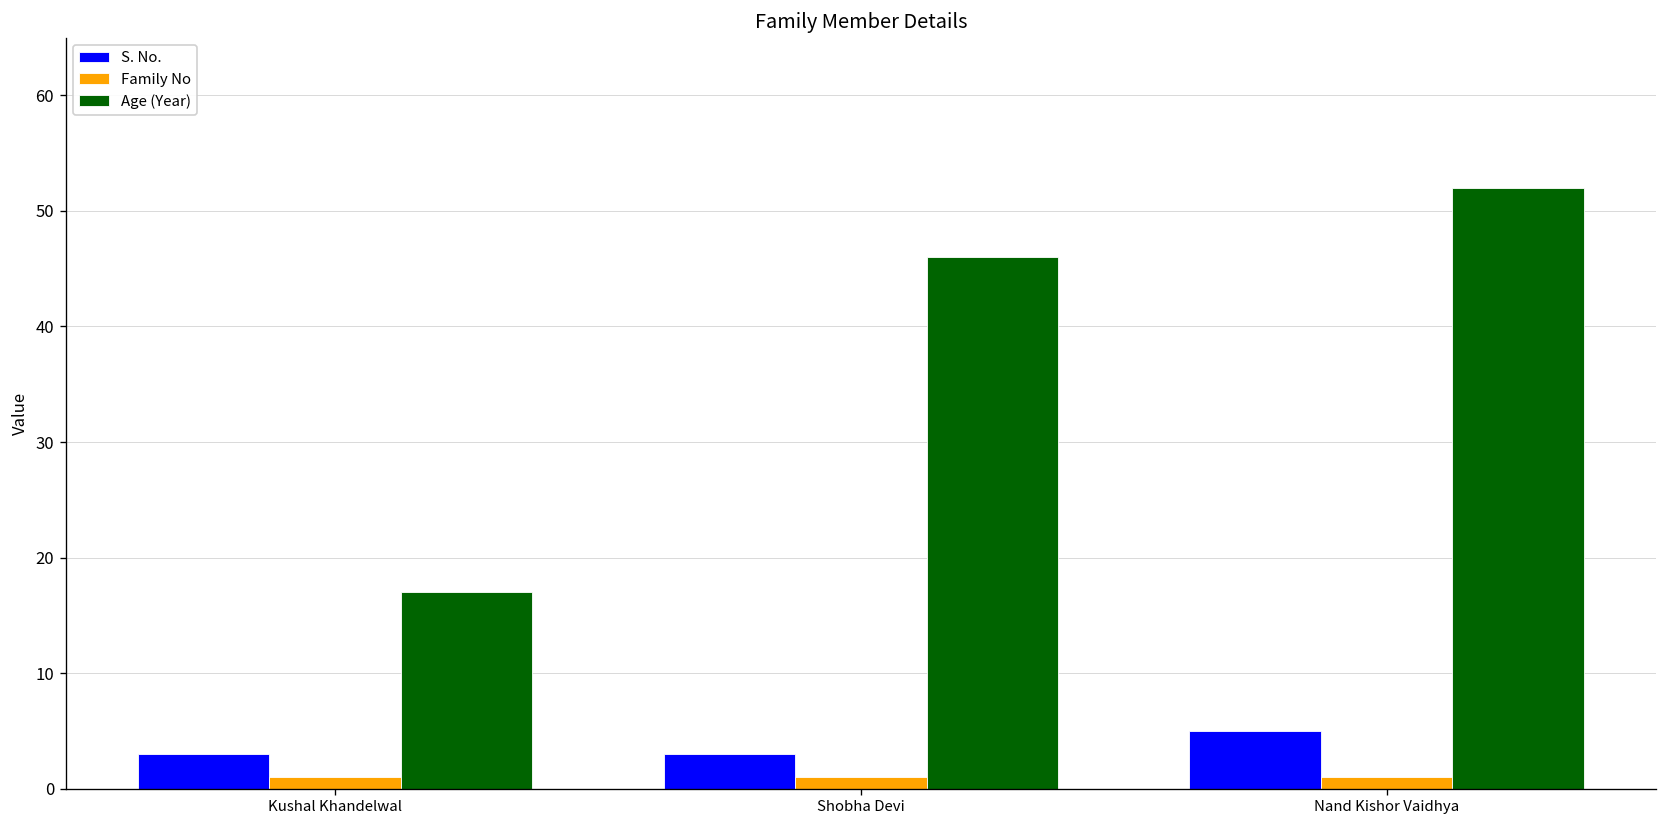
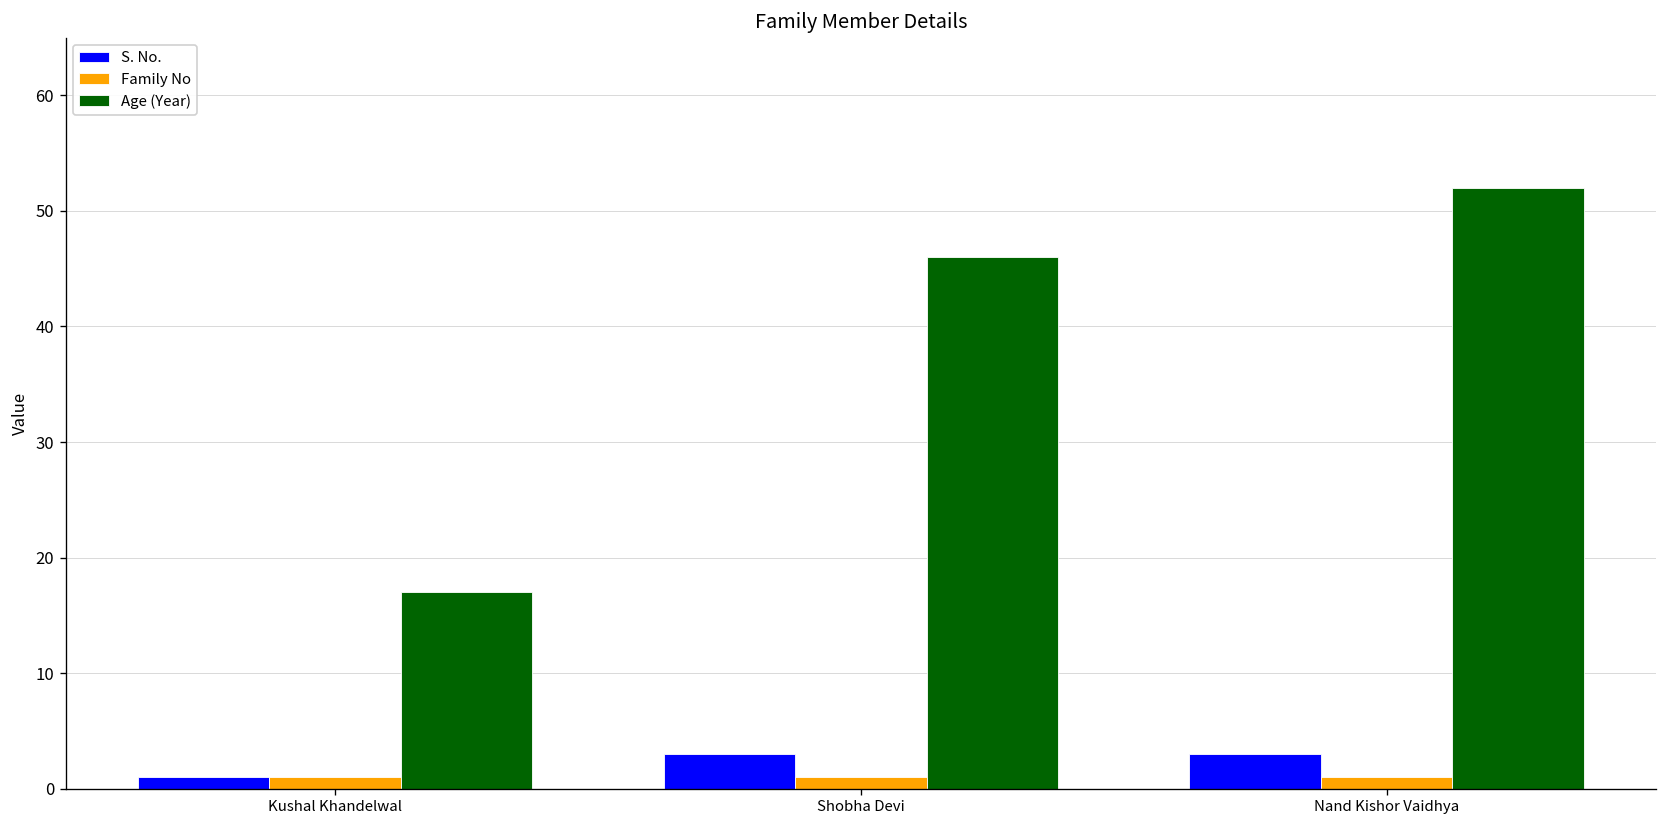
  {
    "S. No.": {
-     "Kushal Khandelwal": 3,
+     "Kushal Khandelwal": 1,
      "Shobha Devi": 3,
-     "Nand Kishor Vaidhya": 5
+     "Nand Kishor Vaidhya": 3
    },
    "Family No": {
      "Kushal Khandelwal": 1,
      "Shobha Devi": 1,
      "Nand Kishor Vaidhya": 1
    },
    "Age (Year)": {
      "Kushal Khandelwal": 17,
      "Shobha Devi": 46,
      "Nand Kishor Vaidhya": 52
    }
  }
